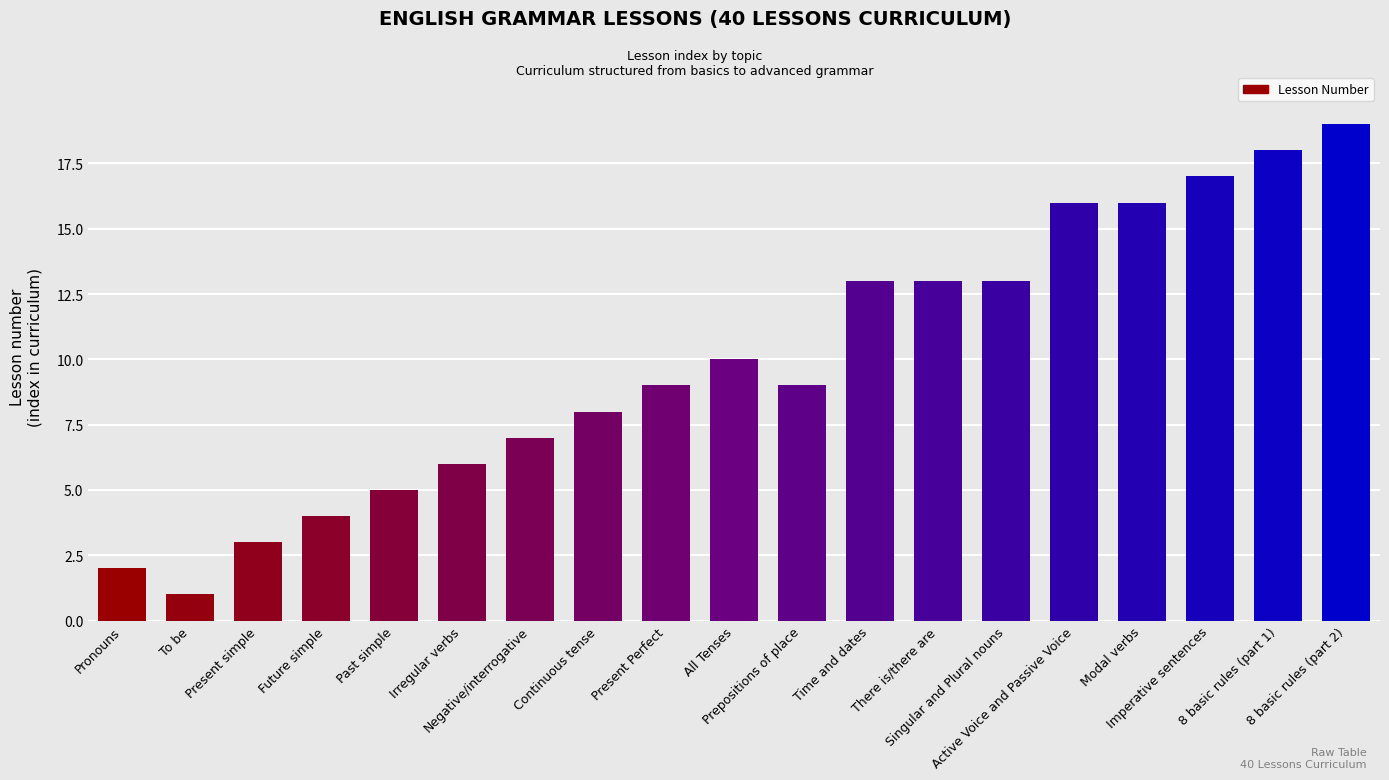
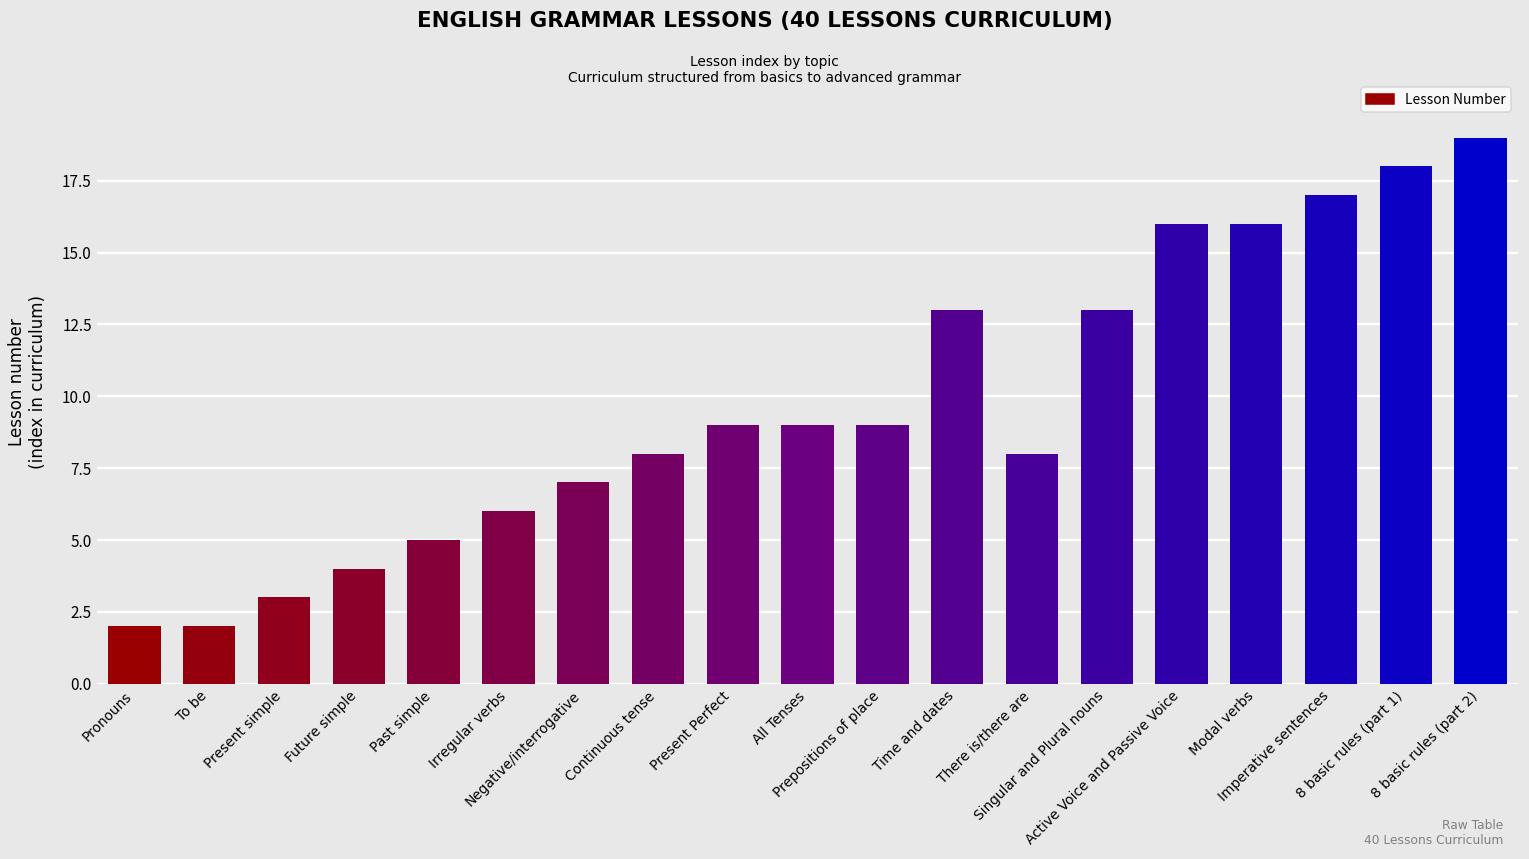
  {
    "Pronouns": 2,
-   "To be": 1,
+   "To be": 2,
    "Present simple": 3,
    "Future simple": 4,
    "Past simple": 5,
    "Irregular verbs": 6,
    "Negative/interrogative": 7,
    "Continuous tense": 8,
    "Present Perfect": 9,
-   "All Tenses": 10,
+   "All Tenses": 9,
    "Prepositions of place": 9,
    "Time and dates": 13,
-   "There is/there are": 13,
+   "There is/there are": 8,
    "Singular and Plural nouns": 13,
    "Active Voice and Passive Voice": 16,
    "Modal verbs": 16,
    "Imperative sentences": 17,
    "8 basic rules (part 1)": 18,
    "8 basic rules (part 2)": 19
  }
